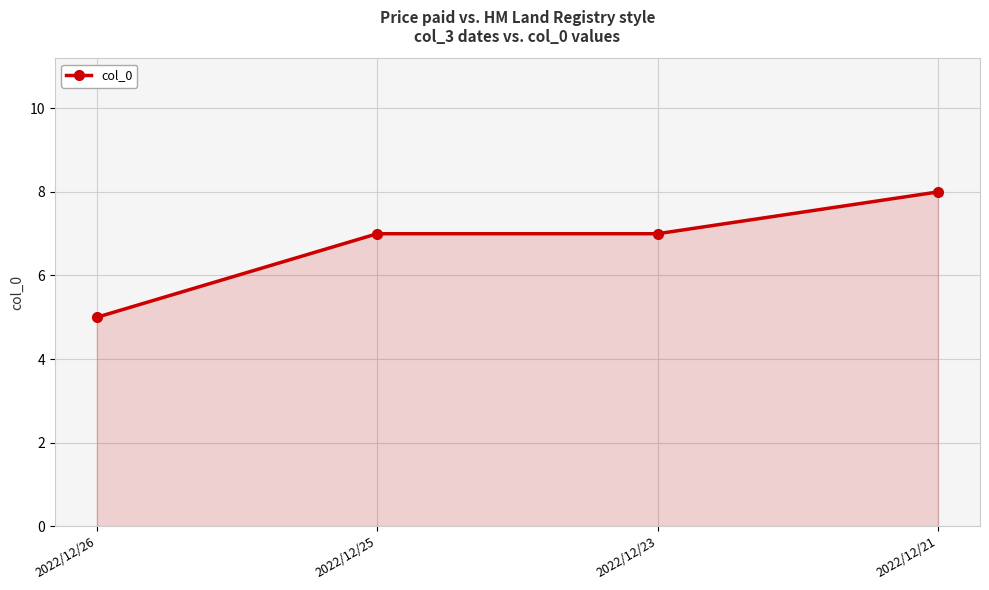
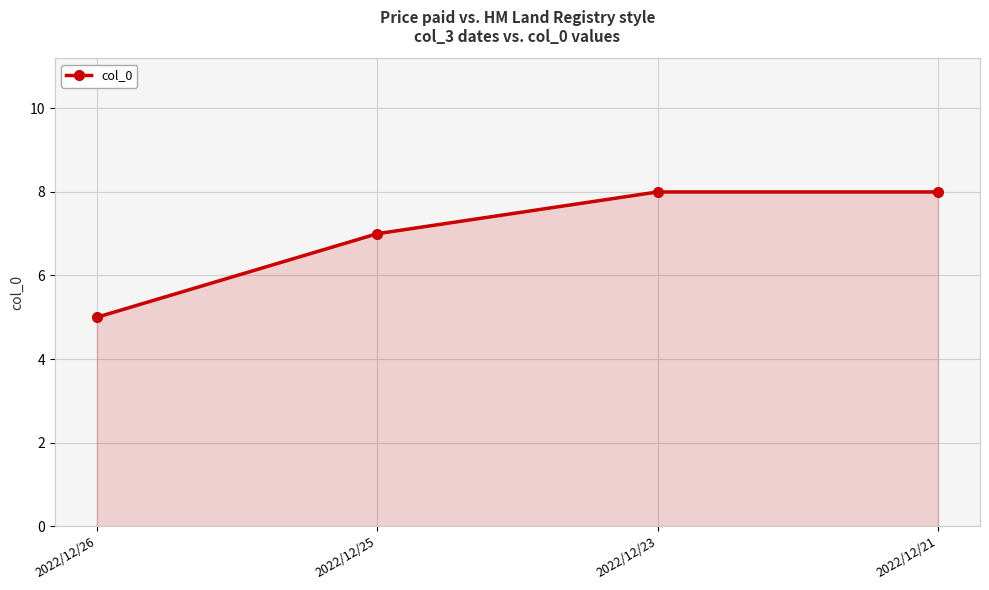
  {
    "2022/12/26": 5,
    "2022/12/25": 7,
-   "2022/12/23": 7,
+   "2022/12/23": 8,
    "2022/12/21": 8
  }
